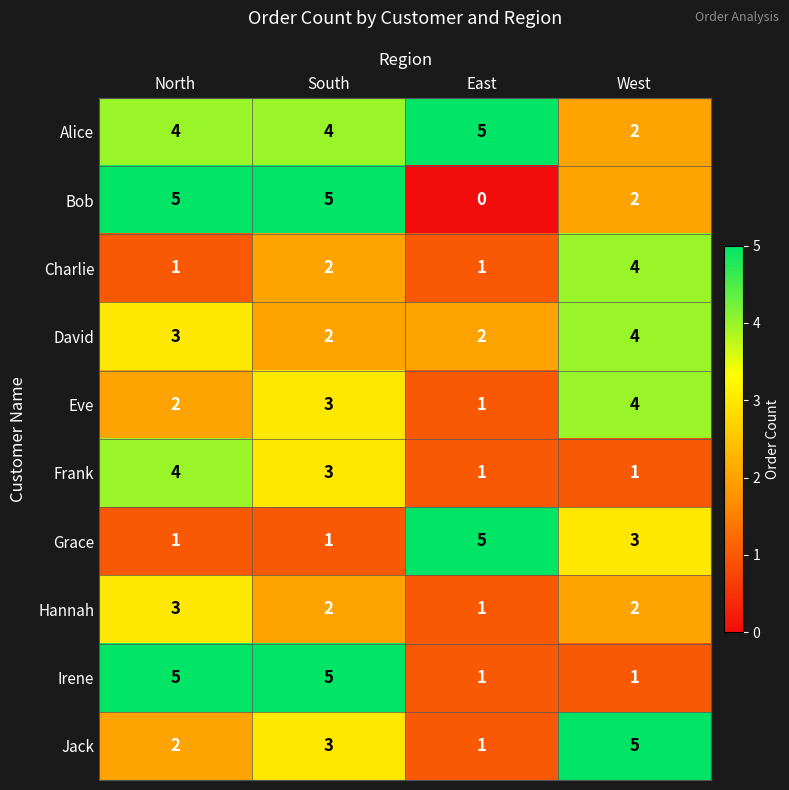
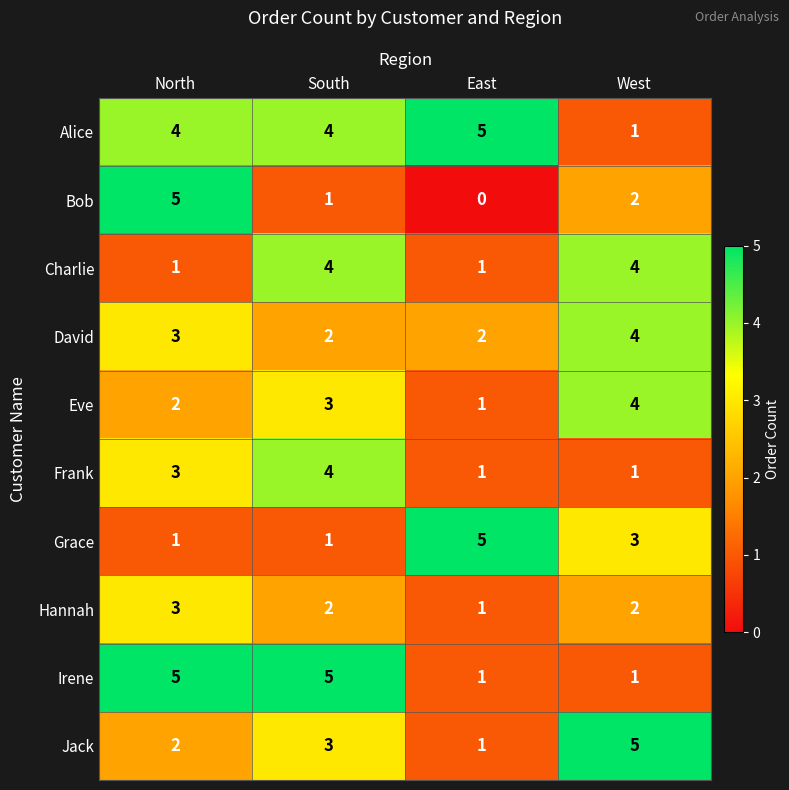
  {
    "Alice": {
      "North": 4,
      "South": 4,
      "East": 5,
-     "West": 2
+     "West": 1
    },
    "Bob": {
      "North": 5,
-     "South": 5,
+     "South": 1,
      "East": 0,
      "West": 2
    },
    "Charlie": {
      "North": 1,
-     "South": 2,
+     "South": 4,
      "East": 1,
      "West": 4
    },
    "David": {
      "North": 3,
      "South": 2,
      "East": 2,
      "West": 4
    },
    "Eve": {
      "North": 2,
      "South": 3,
      "East": 1,
      "West": 4
    },
    "Frank": {
-     "North": 4,
-     "South": 3,
+     "North": 3,
+     "South": 4,
      "East": 1,
      "West": 1
    },
    "Grace": {
      "North": 1,
      "South": 1,
      "East": 5,
      "West": 3
    },
    "Hannah": {
      "North": 3,
      "South": 2,
      "East": 1,
      "West": 2
    },
    "Irene": {
      "North": 5,
      "South": 5,
      "East": 1,
      "West": 1
    },
    "Jack": {
      "North": 2,
      "South": 3,
      "East": 1,
      "West": 5
    }
  }
